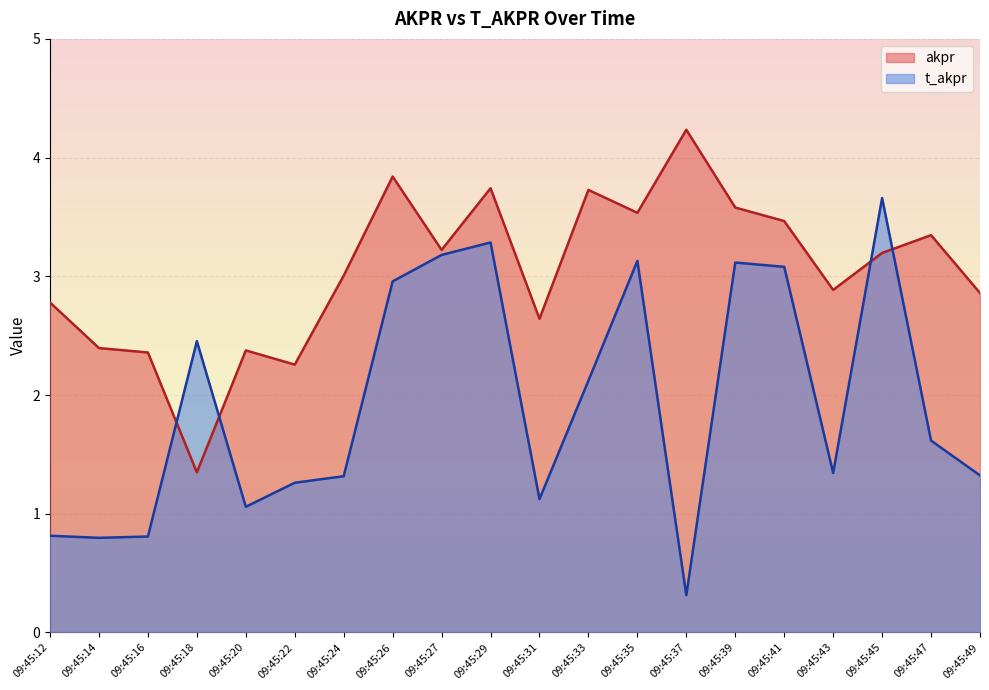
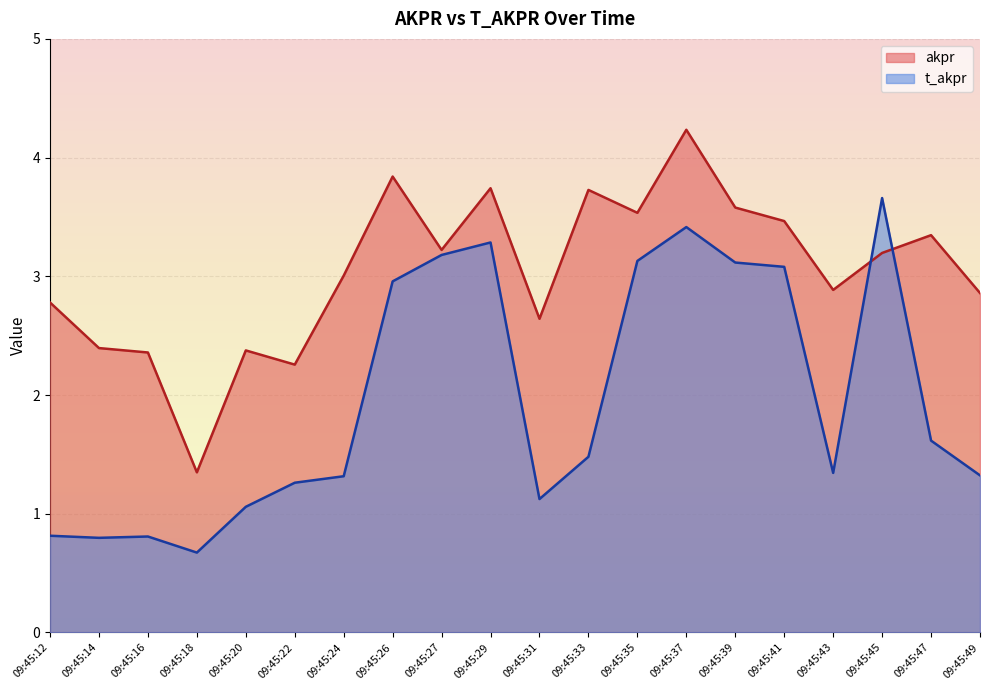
  {
    "t_akpr": {
      "09:45:14": 0.80,
      "09:45:16": 0.81,
-     "09:45:18": 2.45,
+     "09:45:18": 0.67,
      "09:45:20": 1.06,
      "09:45:22": 1.26,
      "09:45:24": 1.32,
      "09:45:26": 2.96,
      "09:45:27": 3.18,
      "09:45:29": 3.29,
      "09:45:31": 1.12,
-     "09:45:33": 2.12,
+     "09:45:33": 1.48,
      "09:45:35": 3.13,
-     "09:45:37": 0.31,
+     "09:45:37": 3.41,
      "09:45:39": 3.12,
      "09:45:41": 3.08,
      "09:45:43": 1.34,
      "09:45:45": 3.66,
      "09:45:47": 1.62
    }
  }
